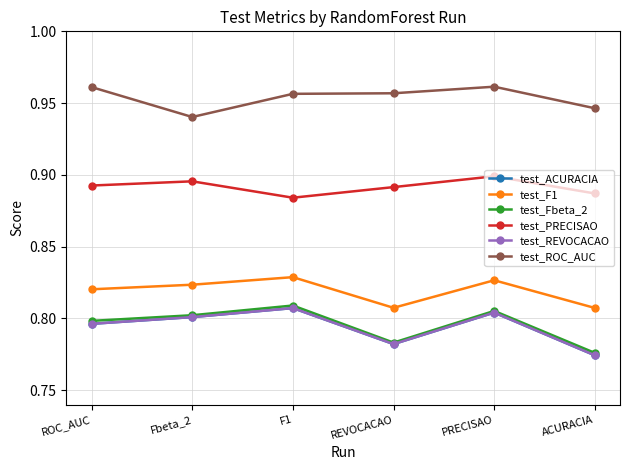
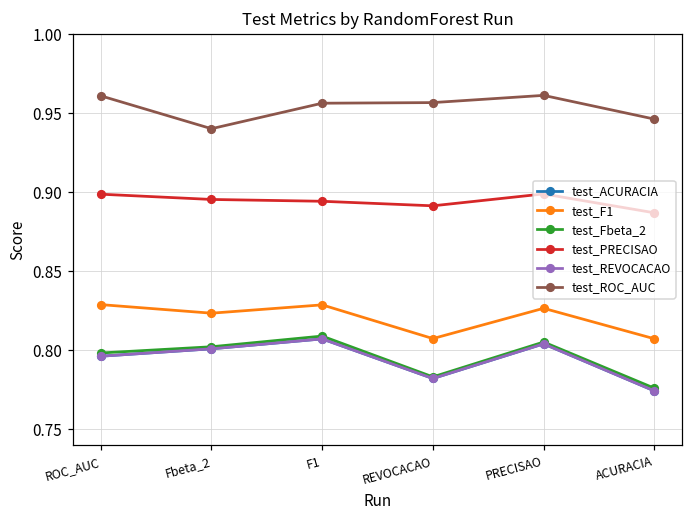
  {
    "test_REVOCACAO": {
      "ROC_AUC": 0.796,
      "F1": 0.807
    },
    "test_F1": {
-     "ROC_AUC": 0.820,
+     "ROC_AUC": 0.829,
      "Fbeta_2": 0.823,
      "F1": 0.829,
      "REVOCACAO": 0.807,
      "PRECISAO": 0.827,
      "ACURACIA": 0.807
    },
    "test_Fbeta_2": {
      "ROC_AUC": 0.798,
      "F1": 0.809
    },
    "test_PRECISAO": {
-     "ROC_AUC": 0.893,
+     "ROC_AUC": 0.899,
      "Fbeta_2": 0.896,
-     "F1": 0.884,
+     "F1": 0.894,
      "REVOCACAO": 0.891
    },
    "test_ROC_AUC": {
      "ROC_AUC": 0.961,
      "Fbeta_2": 0.940,
      "F1": 0.956,
      "REVOCACAO": 0.957,
      "PRECISAO": 0.961,
      "ACURACIA": 0.946
    }
  }
